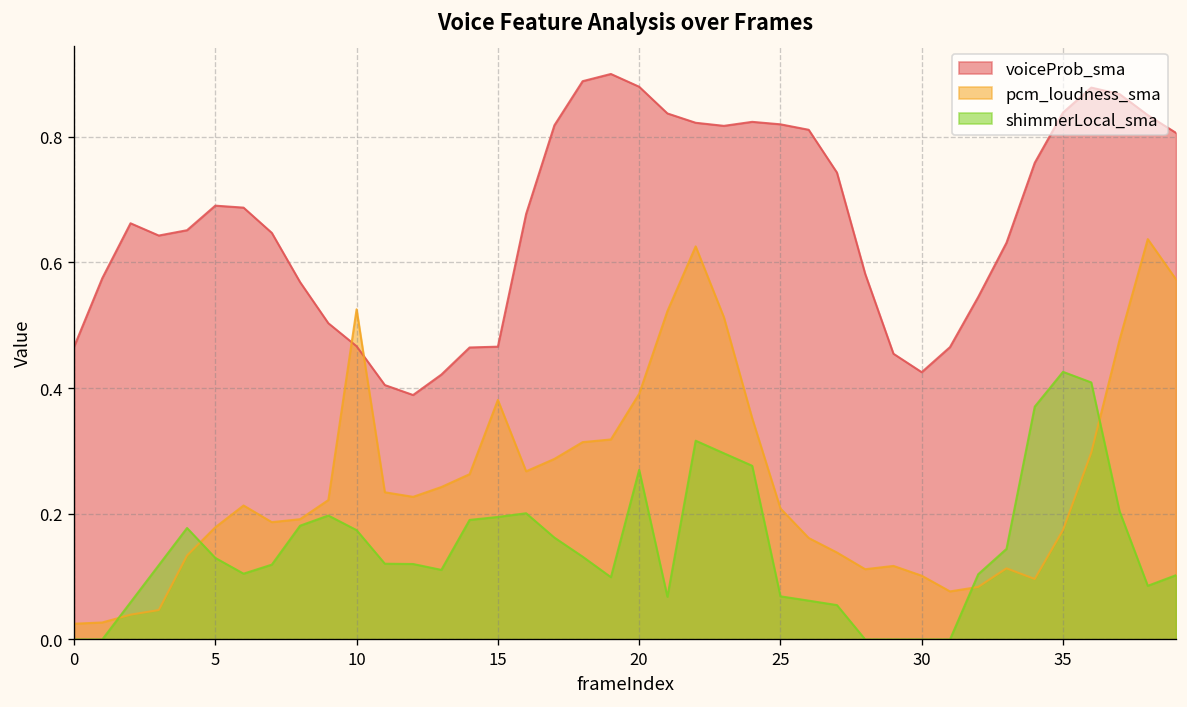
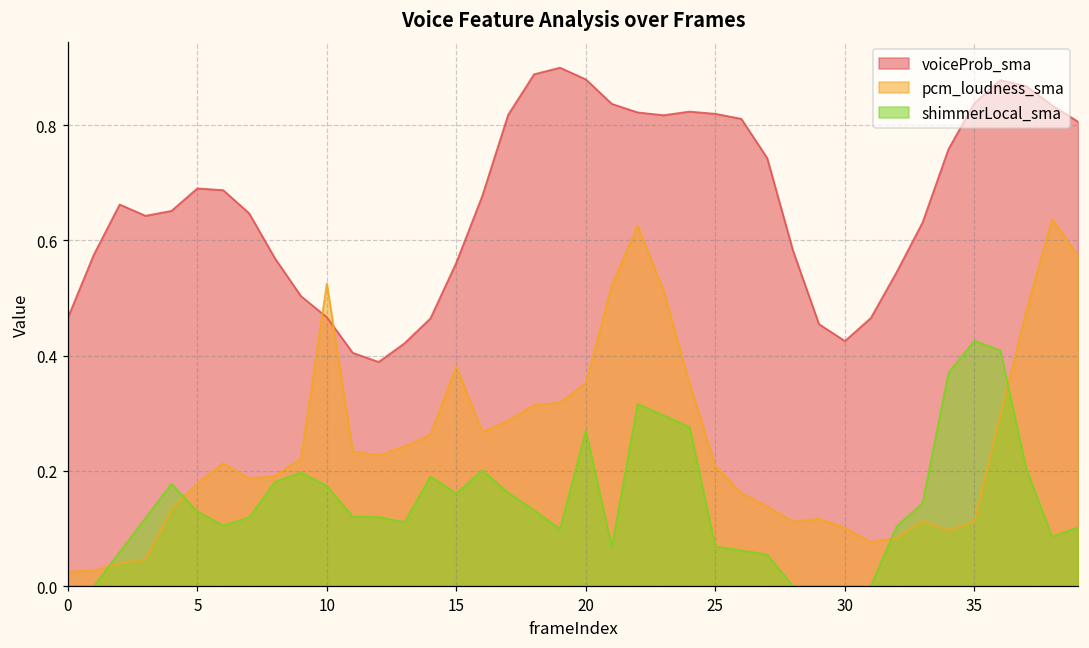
  {
    "voiceProb_sma": {
      "0": 0.47,
      "5": 0.69,
      "10": 0.47,
-     "15": 0.47,
+     "15": 0.56,
      "20": 0.88,
      "25": 0.82,
      "30": 0.43
    },
    "pcm_loudness_sma": {
      "0": 0.03,
      "5": 0.18,
      "10": 0.53,
      "15": 0.38,
-     "20": 0.39,
+     "20": 0.35,
      "25": 0.21,
      "30": 0.10,
-     "35": 0.17
+     "35": 0.11
    },
    "shimmerLocal_sma": {
      "0": 0.00,
      "5": 0.13,
      "10": 0.17,
-     "15": 0.19,
+     "15": 0.16,
      "20": 0.27,
      "25": 0.07,
      "30": 0.00,
      "35": 0.43
    }
  }
